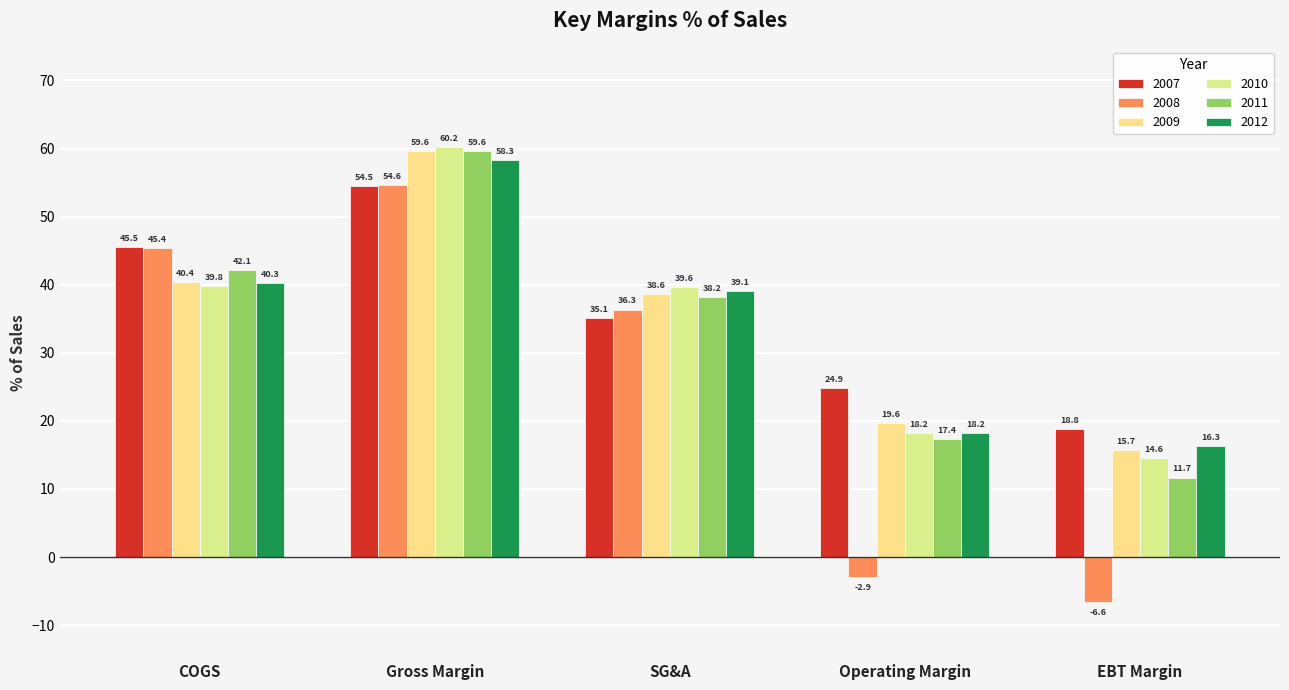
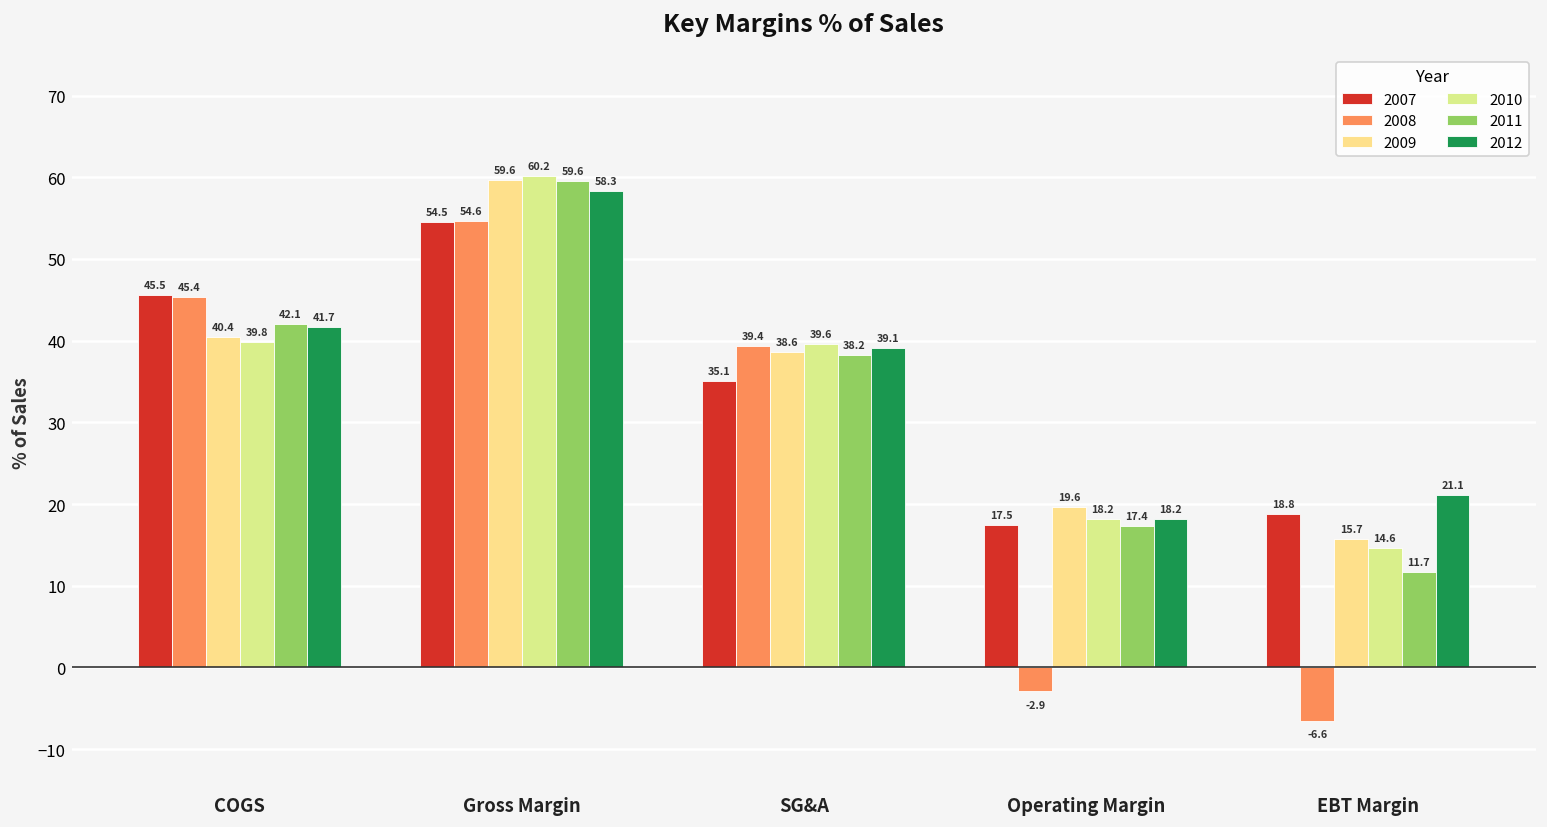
  {
    "2007": {
      "COGS": 45.5,
      "Gross Margin": 54.5,
      "SG&A": 35.1,
-     "Operating Margin": 24.9,
+     "Operating Margin": 17.5,
      "EBT Margin": 18.8
    },
    "2008": {
      "COGS": 45.4,
      "Gross Margin": 54.6,
-     "SG&A": 36.3,
+     "SG&A": 39.4,
      "Operating Margin": -2.9,
      "EBT Margin": -6.6
    },
    "2011": {
      "COGS": 42.1,
      "Gross Margin": 59.6,
      "SG&A": 38.2,
      "Operating Margin": 17.4,
      "EBT Margin": 11.7
    },
    "2012": {
-     "COGS": 40.3,
+     "COGS": 41.7,
      "Gross Margin": 58.3,
      "SG&A": 39.1,
      "Operating Margin": 18.2,
-     "EBT Margin": 16.3
+     "EBT Margin": 21.1
    }
  }
